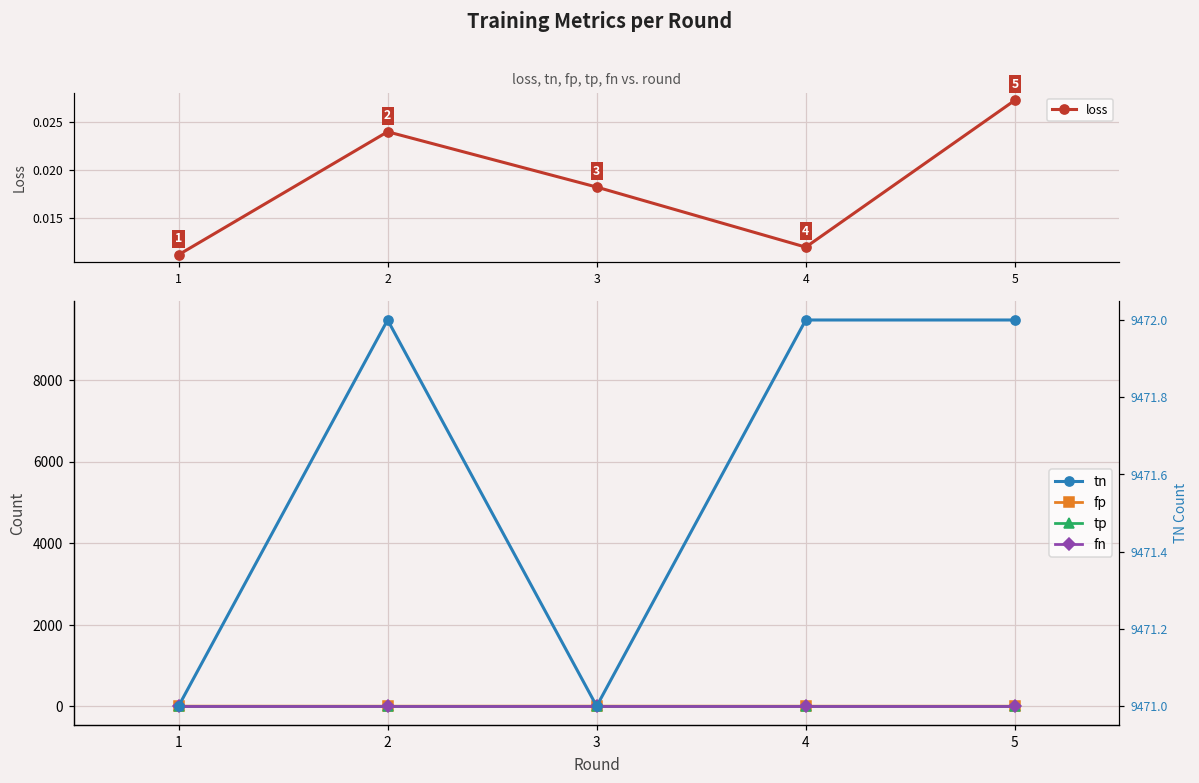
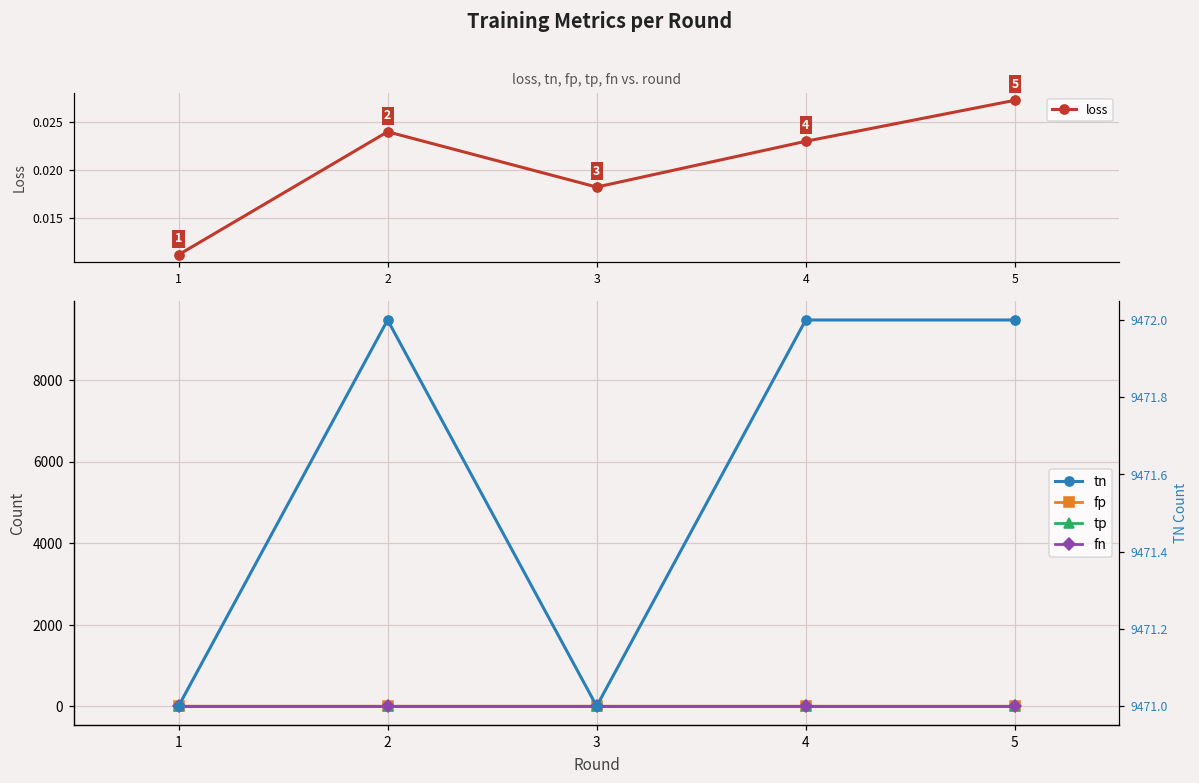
  {
    "loss, tn, fp, tp, fn vs. round": {
-     "4": 0.012
+     "4": 0.023
    }
  }
